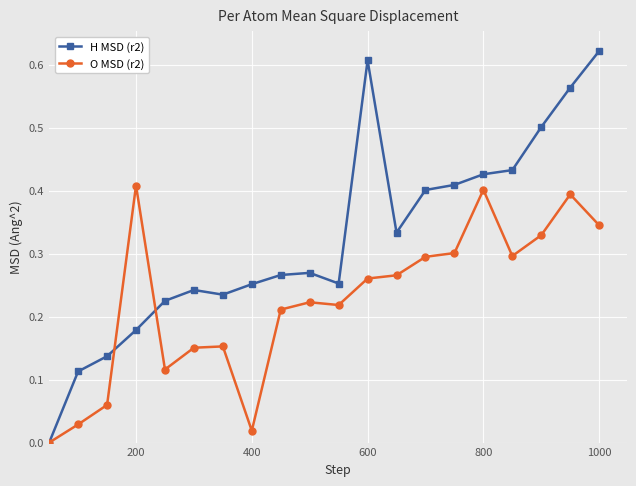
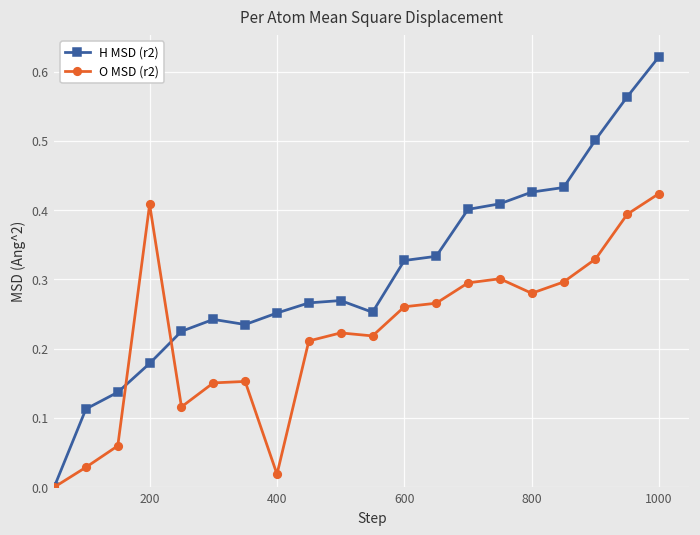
  {
    "H MSD (r2)": {
      "200": 0.18,
      "400": 0.25,
-     "600": 0.61,
+     "600": 0.33,
      "800": 0.43,
      "1000": 0.62
    },
    "O MSD (r2)": {
      "200": 0.41,
      "400": 0.02,
      "600": 0.26,
-     "800": 0.40,
-     "1000": 0.35
+     "800": 0.28,
+     "1000": 0.42
    }
  }
